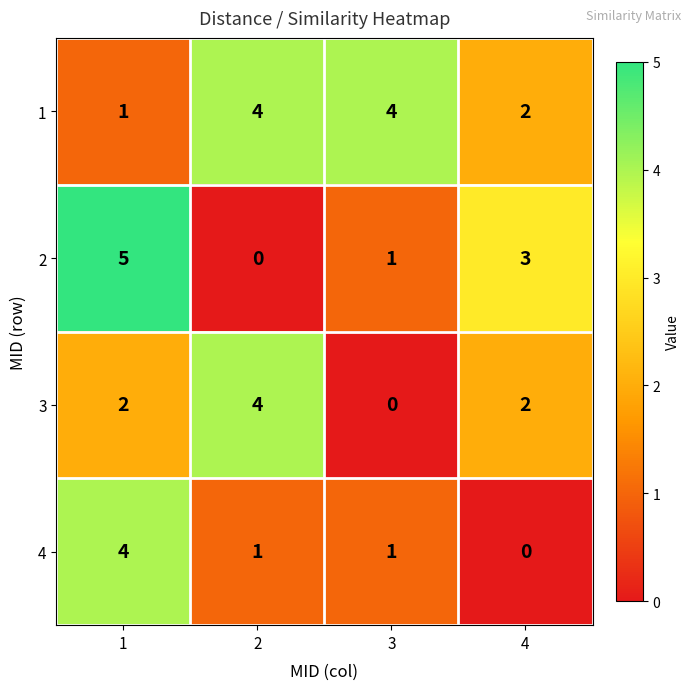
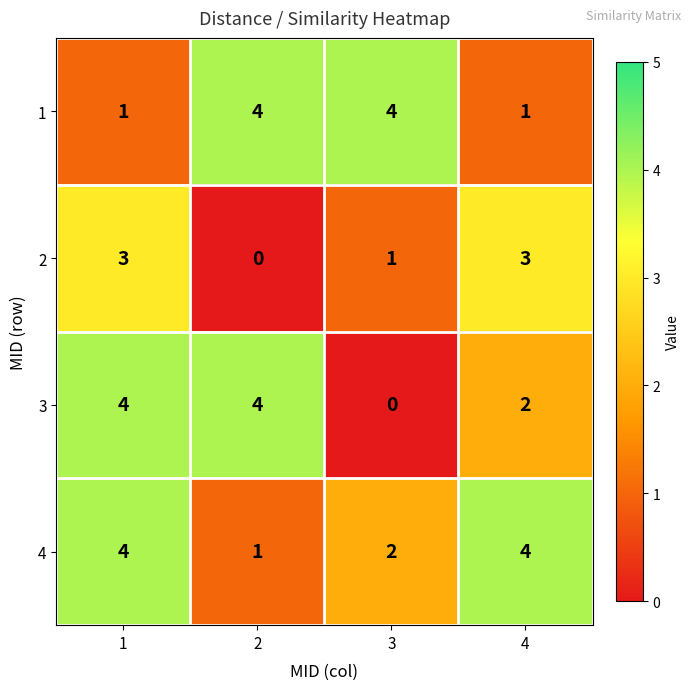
  {
    "1": {
      "1": 1,
      "2": 4,
      "3": 4,
-     "4": 2
+     "4": 1
    },
    "2": {
-     "1": 5,
+     "1": 3,
      "2": 0,
      "3": 1,
      "4": 3
    },
    "3": {
-     "1": 2,
+     "1": 4,
      "2": 4,
      "3": 0,
      "4": 2
    },
    "4": {
      "1": 4,
      "2": 1,
-     "3": 1,
-     "4": 0
+     "3": 2,
+     "4": 4
    }
  }
